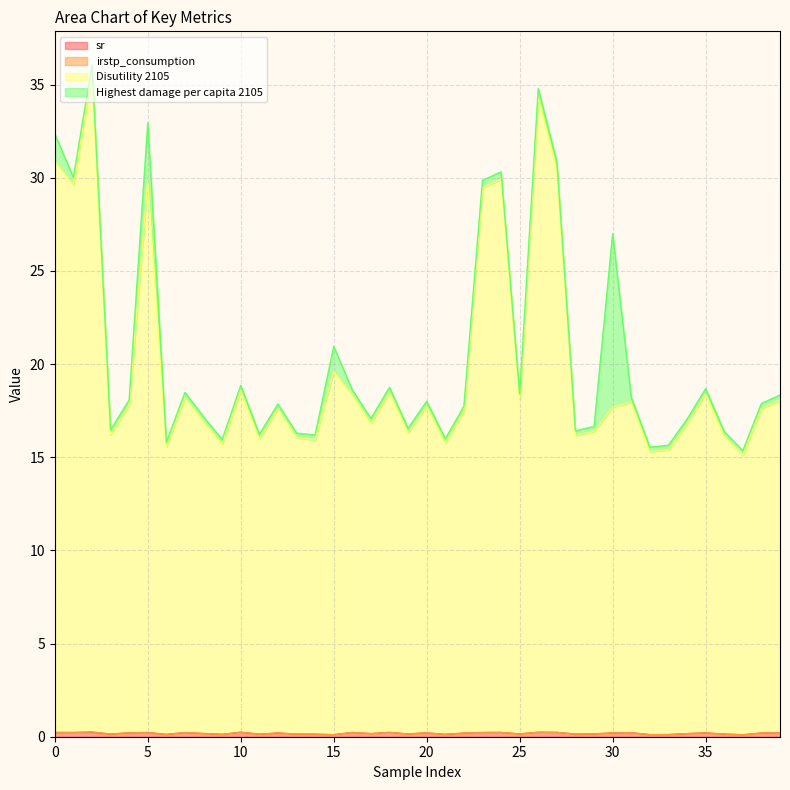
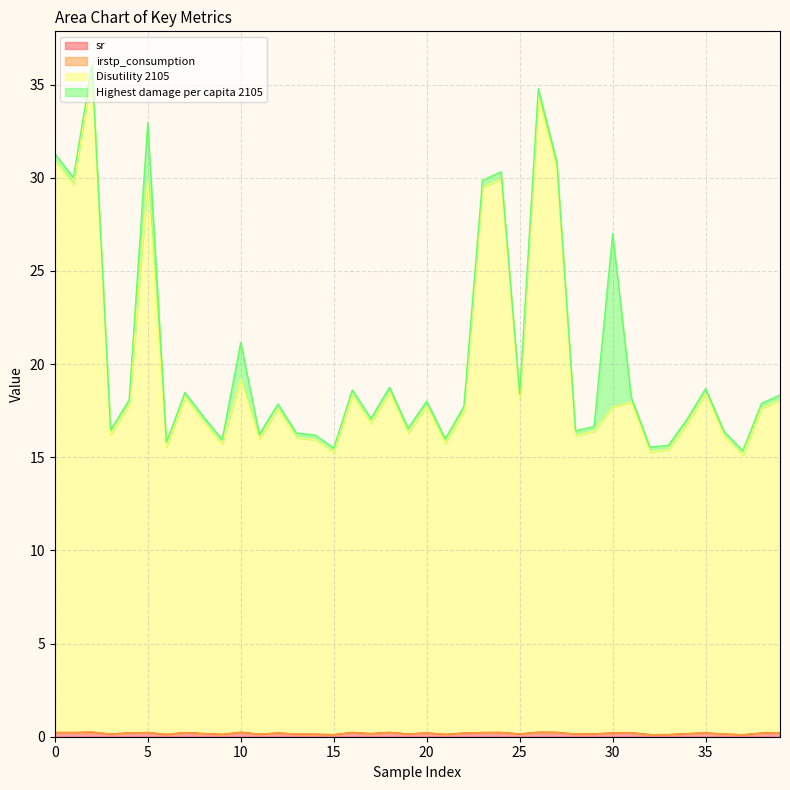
  {
    "Disutility 2105": {
      "0": 30.7,
      "5": 29.6,
-     "10": 18.3,
-     "15": 19.5,
+     "10": 19.0,
+     "15": 15.1,
      "20": 17.5,
      "25": 18.0,
      "30": 17.5,
      "35": 18.2
    },
    "Highest damage per capita 2105": {
-     "0": 1.5,
+     "0": 0.4,
      "5": 3.1,
-     "10": 0.3,
-     "15": 1.3,
+     "10": 2.0,
+     "15": 0.2,
      "20": 0.3,
      "25": 0.3,
      "30": 9.3,
      "35": 0.3
    }
  }
